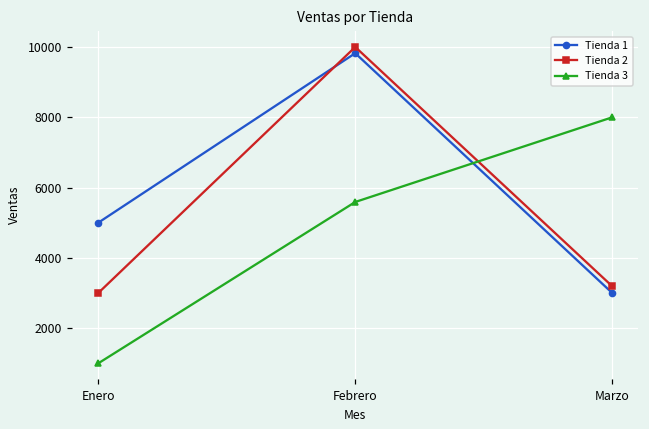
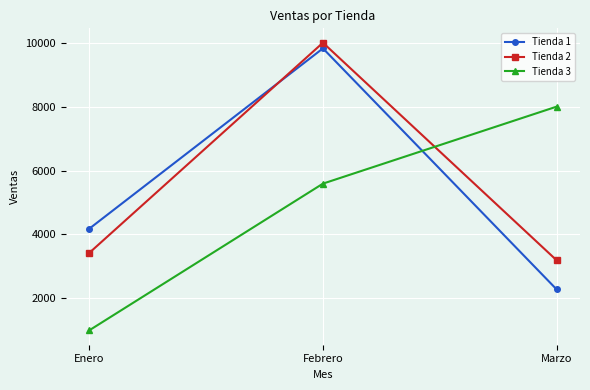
  {
    "Tienda 1": {
-     "Enero": 5000,
+     "Enero": 4200,
      "Febrero": 9800,
-     "Marzo": 3000
+     "Marzo": 2300
    },
    "Tienda 2": {
-     "Enero": 3000,
+     "Enero": 3400,
      "Febrero": 10000,
      "Marzo": 3200
    },
    "Tienda 3": {
      "Enero": 1000,
      "Febrero": 5600,
      "Marzo": 8000
    }
  }
